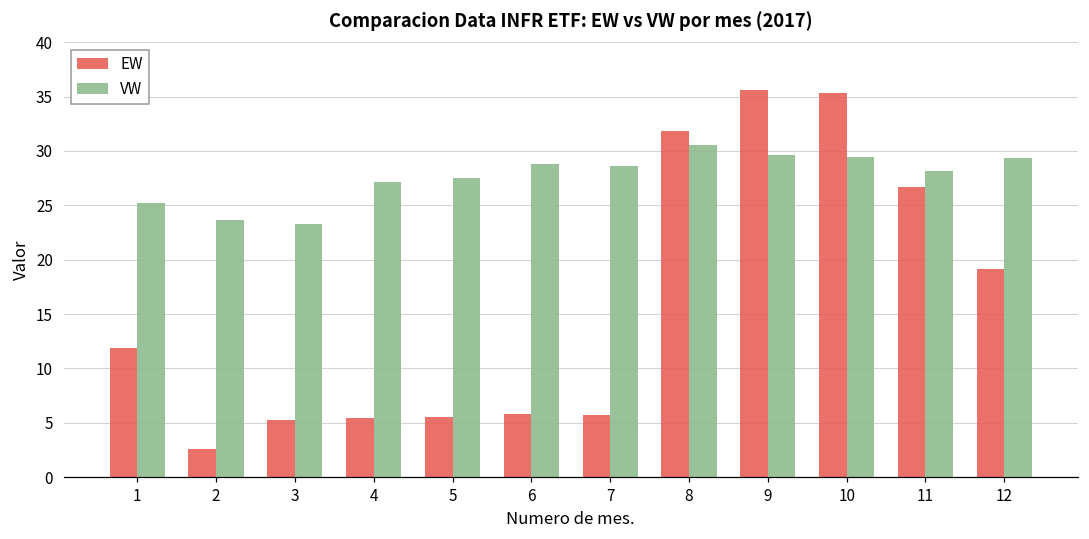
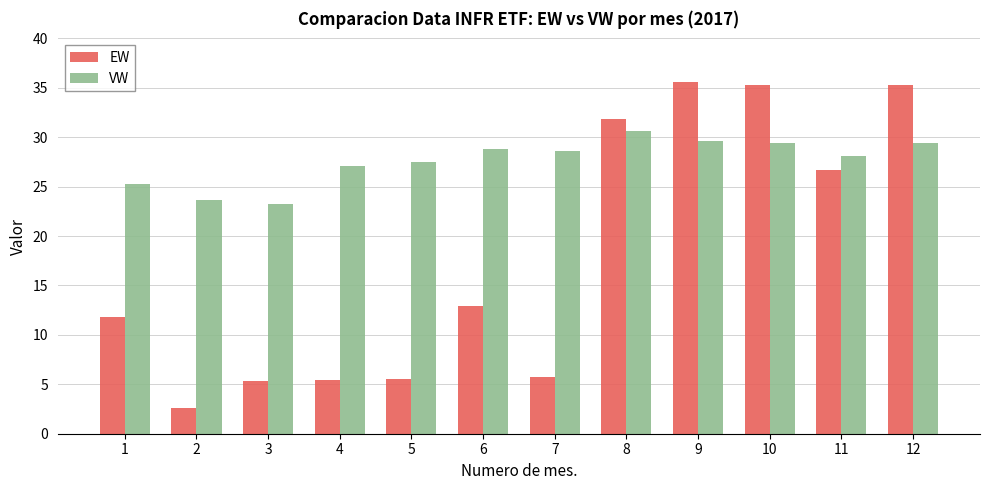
  {
    "EW": {
      "1": 12,
      "2": 3,
      "3": 5,
      "4": 5,
      "5": 5,
-     "6": 6,
+     "6": 13,
      "7": 6,
      "8": 32,
      "9": 36,
      "10": 35,
      "11": 27,
-     "12": 19
+     "12": 35
    },
    "VW": {
      "1": 25,
      "2": 24,
      "3": 23,
      "4": 27,
      "5": 27,
      "6": 29,
      "7": 29,
      "8": 31,
      "9": 30,
      "10": 29,
      "11": 28,
      "12": 29
    }
  }
